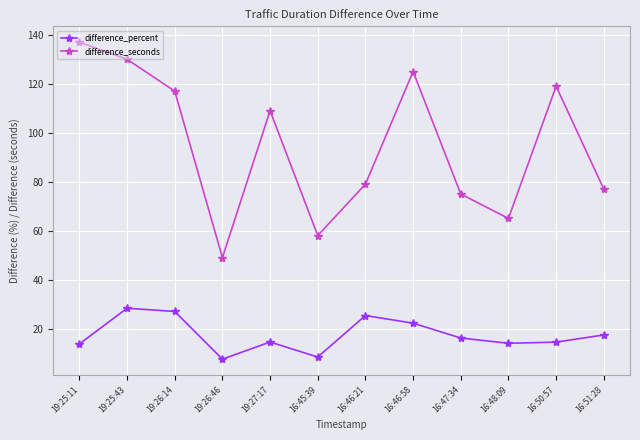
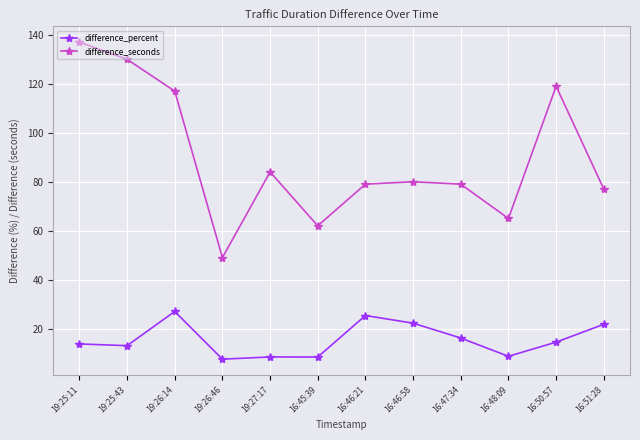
  {
    "difference_percent": {
      "19:25:11": 14,
-     "19:25:43": 28,
+     "19:25:43": 13,
      "19:26:14": 27,
      "19:26:46": 8,
-     "19:27:17": 15,
+     "19:27:17": 8,
      "16:45:39": 8,
      "16:46:21": 25,
      "16:46:58": 22,
      "16:47:34": 16,
-     "16:48:09": 14,
+     "16:48:09": 9,
      "16:50:57": 14,
-     "16:51:28": 17
+     "16:51:28": 22
    },
    "difference_seconds": {
      "19:26:14": 117,
      "19:26:46": 49,
-     "19:27:17": 109,
-     "16:45:39": 58,
+     "19:27:17": 84,
+     "16:45:39": 62,
      "16:46:21": 79,
-     "16:46:58": 125,
-     "16:47:34": 75,
+     "16:46:58": 80,
+     "16:47:34": 79,
      "16:48:09": 65,
      "16:50:57": 119,
      "16:51:28": 77
    }
  }
